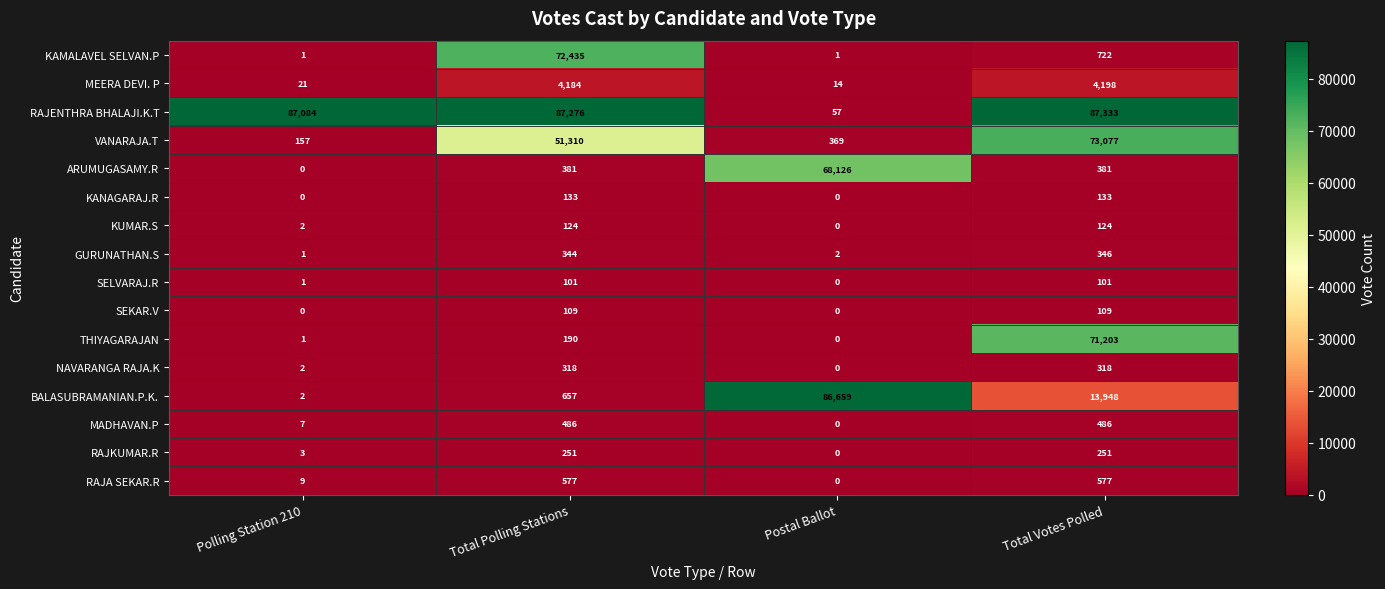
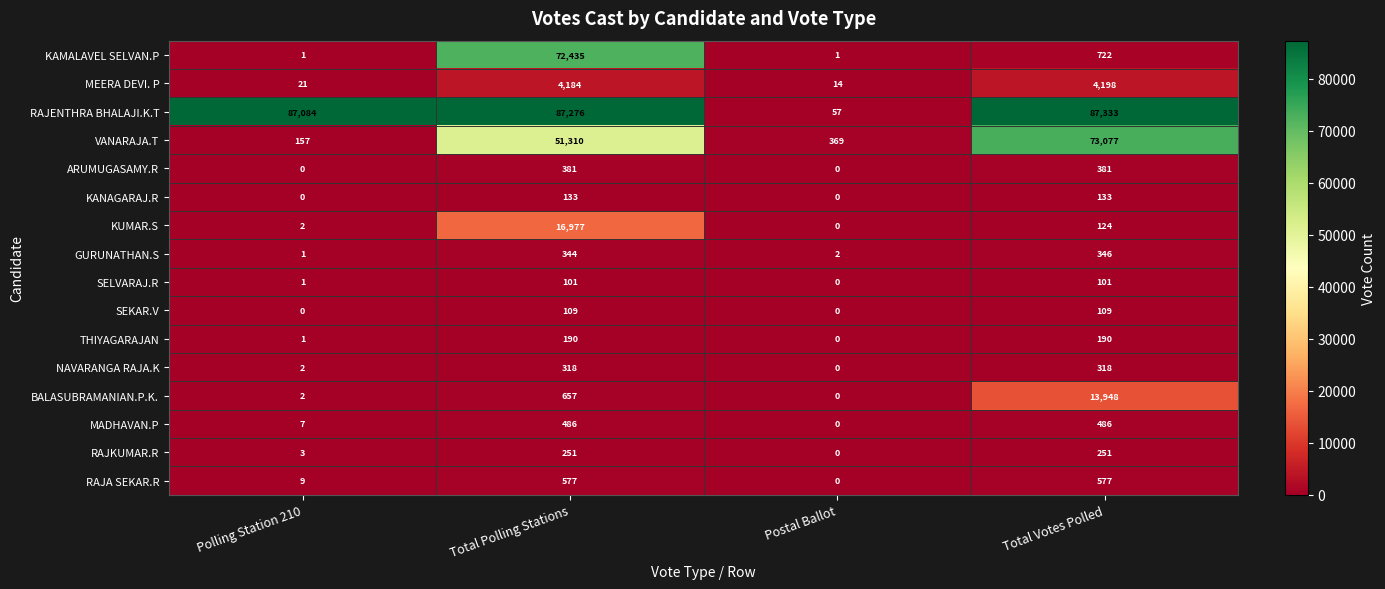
  {
    "KAMALAVEL SELVAN.P": {
      "Polling Station 210": "1",
      "Total Polling Stations": "72,435",
      "Postal Ballot": "1",
      "Total Votes Polled": "722"
    },
    "MEERA DEVI. P": {
      "Polling Station 210": "21",
      "Total Polling Stations": "4,184",
      "Postal Ballot": "14",
      "Total Votes Polled": "4,198"
    },
    "RAJENTHRA BHALAJI.K.T": {
      "Polling Station 210": "87,084",
      "Total Polling Stations": "87,276",
      "Postal Ballot": "57",
      "Total Votes Polled": "87,333"
    },
    "VANARAJA.T": {
      "Polling Station 210": "157",
      "Total Polling Stations": "51,310",
      "Postal Ballot": "369",
      "Total Votes Polled": "73,077"
    },
    "ARUMUGASAMY.R": {
      "Polling Station 210": "0",
      "Total Polling Stations": "381",
-     "Postal Ballot": "68,126",
+     "Postal Ballot": "0",
      "Total Votes Polled": "381"
    },
    "KANAGARAJ.R": {
      "Polling Station 210": "0",
      "Total Polling Stations": "133",
      "Postal Ballot": "0",
      "Total Votes Polled": "133"
    },
    "KUMAR.S": {
      "Polling Station 210": "2",
-     "Total Polling Stations": "124",
+     "Total Polling Stations": "16,977",
      "Postal Ballot": "0",
      "Total Votes Polled": "124"
    },
    "GURUNATHAN.S": {
      "Polling Station 210": "1",
      "Total Polling Stations": "344",
      "Postal Ballot": "2",
      "Total Votes Polled": "346"
    },
    "SELVARAJ.R": {
      "Polling Station 210": "1",
      "Total Polling Stations": "101",
      "Postal Ballot": "0",
      "Total Votes Polled": "101"
    },
    "SEKAR.V": {
      "Polling Station 210": "0",
      "Total Polling Stations": "109",
      "Postal Ballot": "0",
      "Total Votes Polled": "109"
    },
    "THIYAGARAJAN": {
      "Polling Station 210": "1",
      "Total Polling Stations": "190",
      "Postal Ballot": "0",
-     "Total Votes Polled": "71,203"
+     "Total Votes Polled": "190"
    },
    "NAVARANGA RAJA.K": {
      "Polling Station 210": "2",
      "Total Polling Stations": "318",
      "Postal Ballot": "0",
      "Total Votes Polled": "318"
    },
    "BALASUBRAMANIAN.P.K.": {
      "Polling Station 210": "2",
      "Total Polling Stations": "657",
-     "Postal Ballot": "86,659",
+     "Postal Ballot": "0",
      "Total Votes Polled": "13,948"
    },
    "MADHAVAN.P": {
      "Polling Station 210": "7",
      "Total Polling Stations": "486",
      "Postal Ballot": "0",
      "Total Votes Polled": "486"
    },
    "RAJKUMAR.R": {
      "Polling Station 210": "3",
      "Total Polling Stations": "251",
      "Postal Ballot": "0",
      "Total Votes Polled": "251"
    },
    "RAJA SEKAR.R": {
      "Polling Station 210": "9",
      "Total Polling Stations": "577",
      "Postal Ballot": "0",
      "Total Votes Polled": "577"
    }
  }
